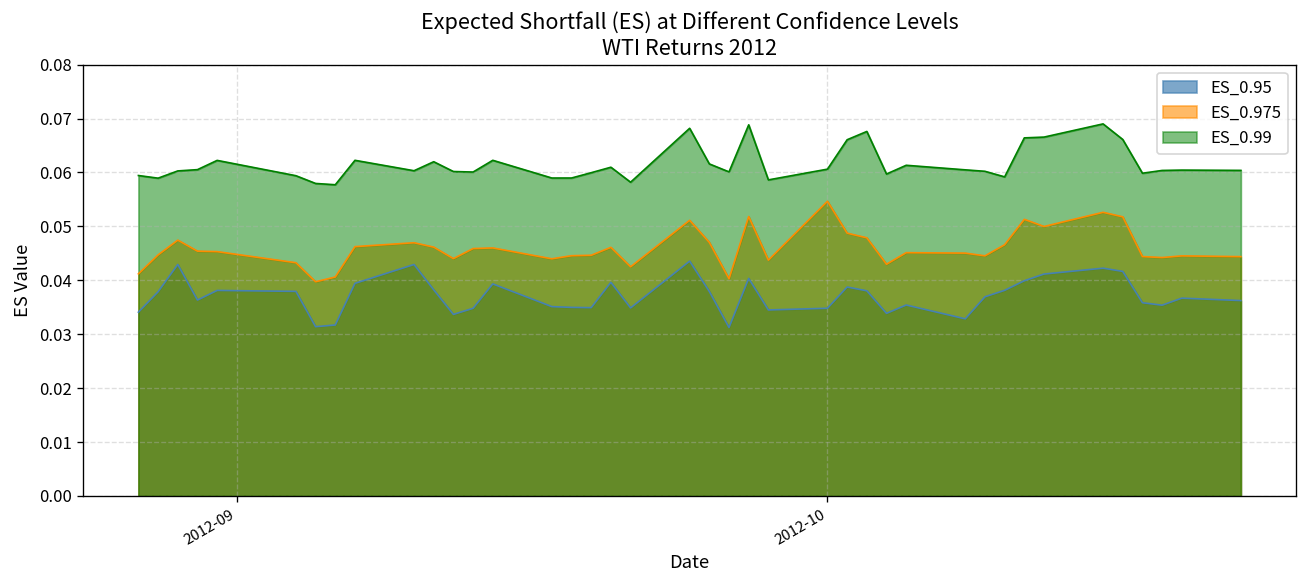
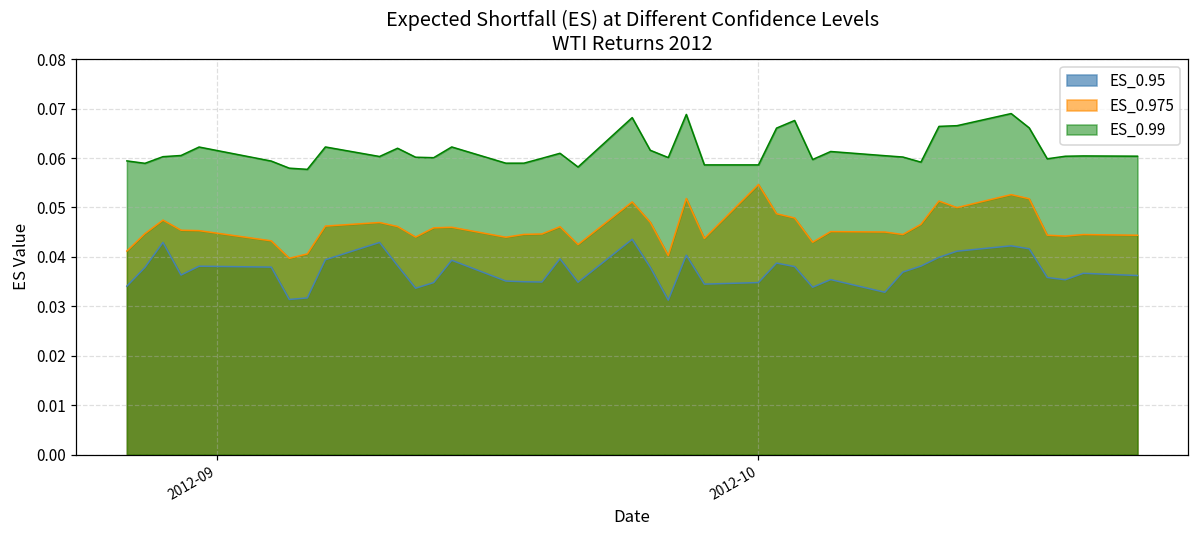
  {
    "ES_0.95": {
      "2012-10": 0.035
    },
    "ES_0.975": {
      "2012-10": 0.055
    },
    "ES_0.99": {
-     "2012-10": 0.061
+     "2012-10": 0.059
    }
  }
